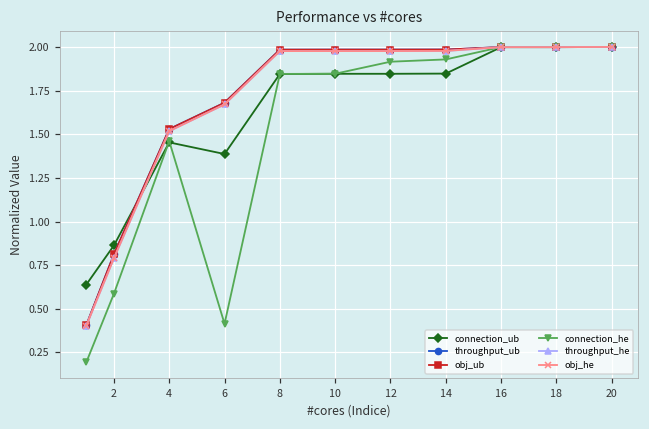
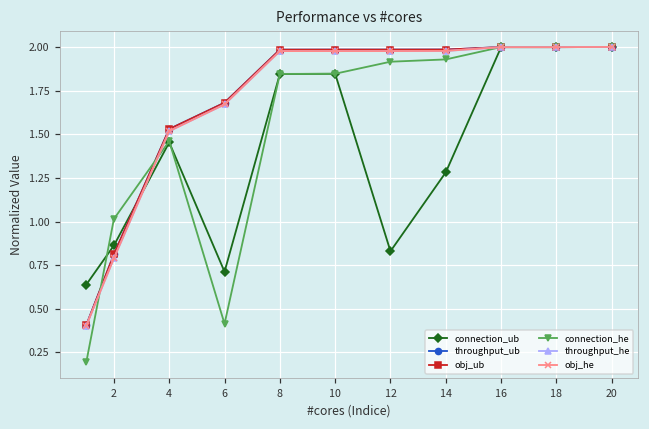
  {
    "connection_ub": {
      "2": 0.86,
-     "6": 1.39,
-     "12": 1.85,
-     "14": 1.85
+     "6": 0.71,
+     "12": 0.83,
+     "14": 1.28
    },
    "obj_ub": {
      "2": 0.81
    },
    "connection_he": {
-     "2": 0.59,
+     "2": 1.01,
      "6": 0.41,
      "12": 1.92,
      "14": 1.93
    },
    "obj_he": {
      "2": 0.79
    }
  }
